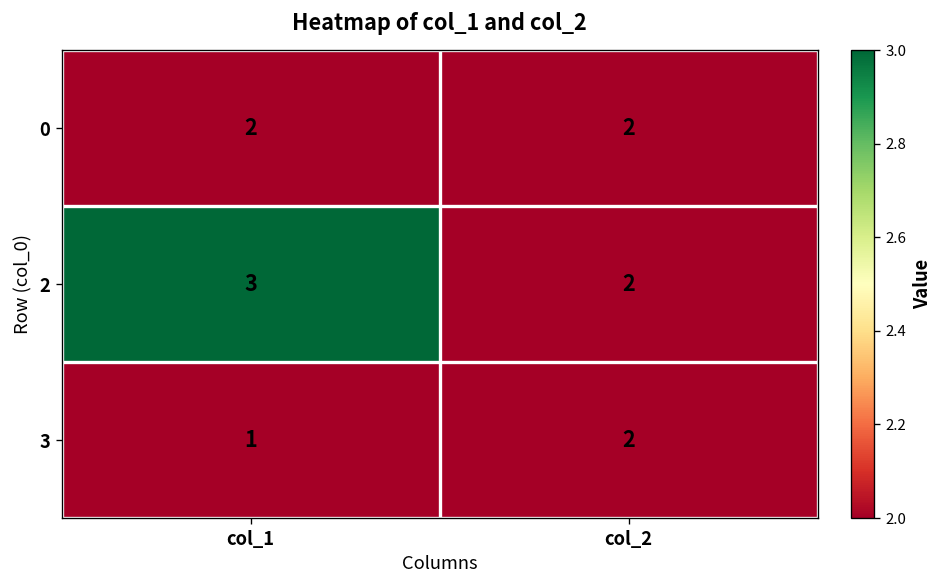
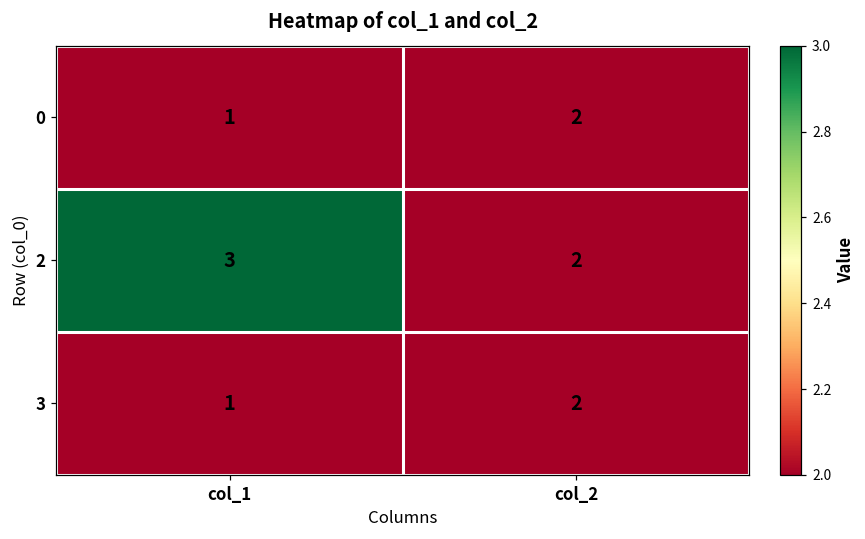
  {
    "0": {
-     "col_1": 2,
+     "col_1": 1,
      "col_2": 2
    },
    "2": {
      "col_1": 3,
      "col_2": 2
    },
    "3": {
      "col_1": 1,
      "col_2": 2
    }
  }
